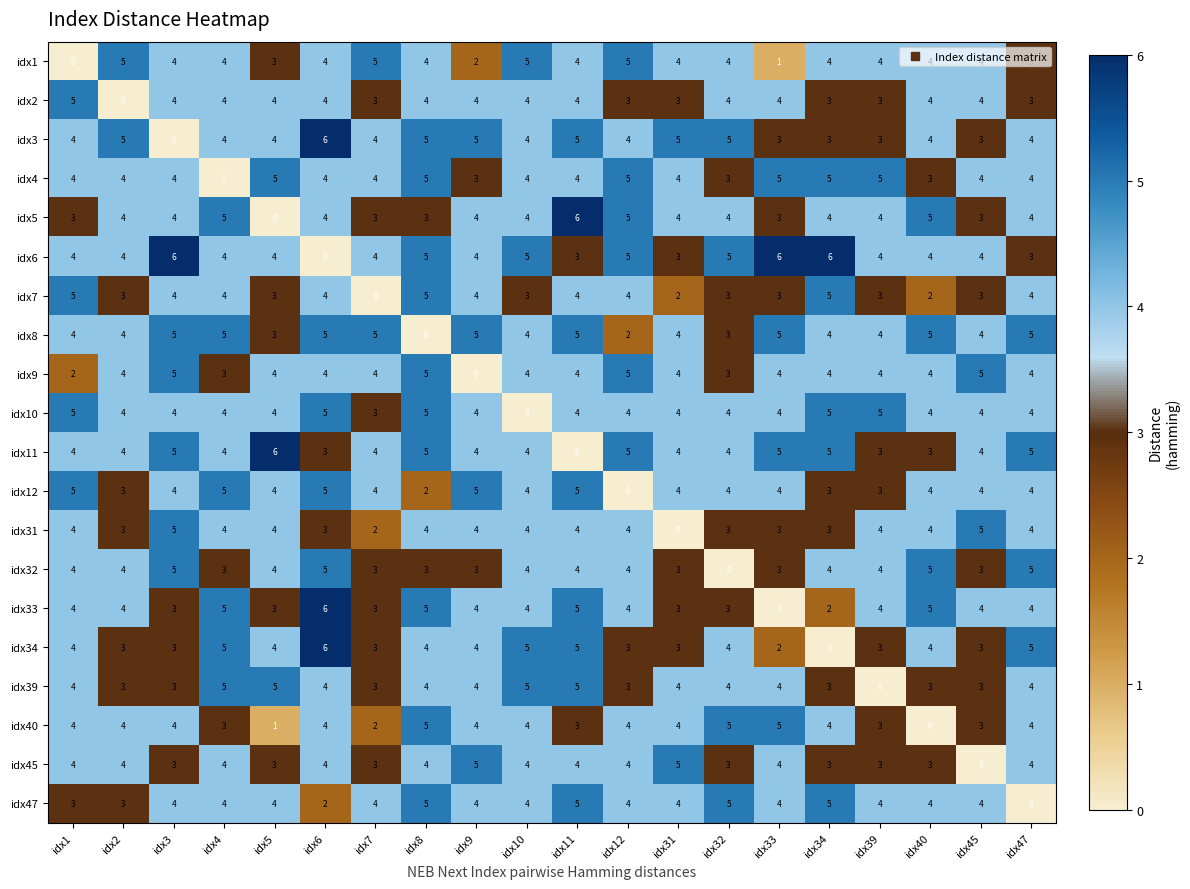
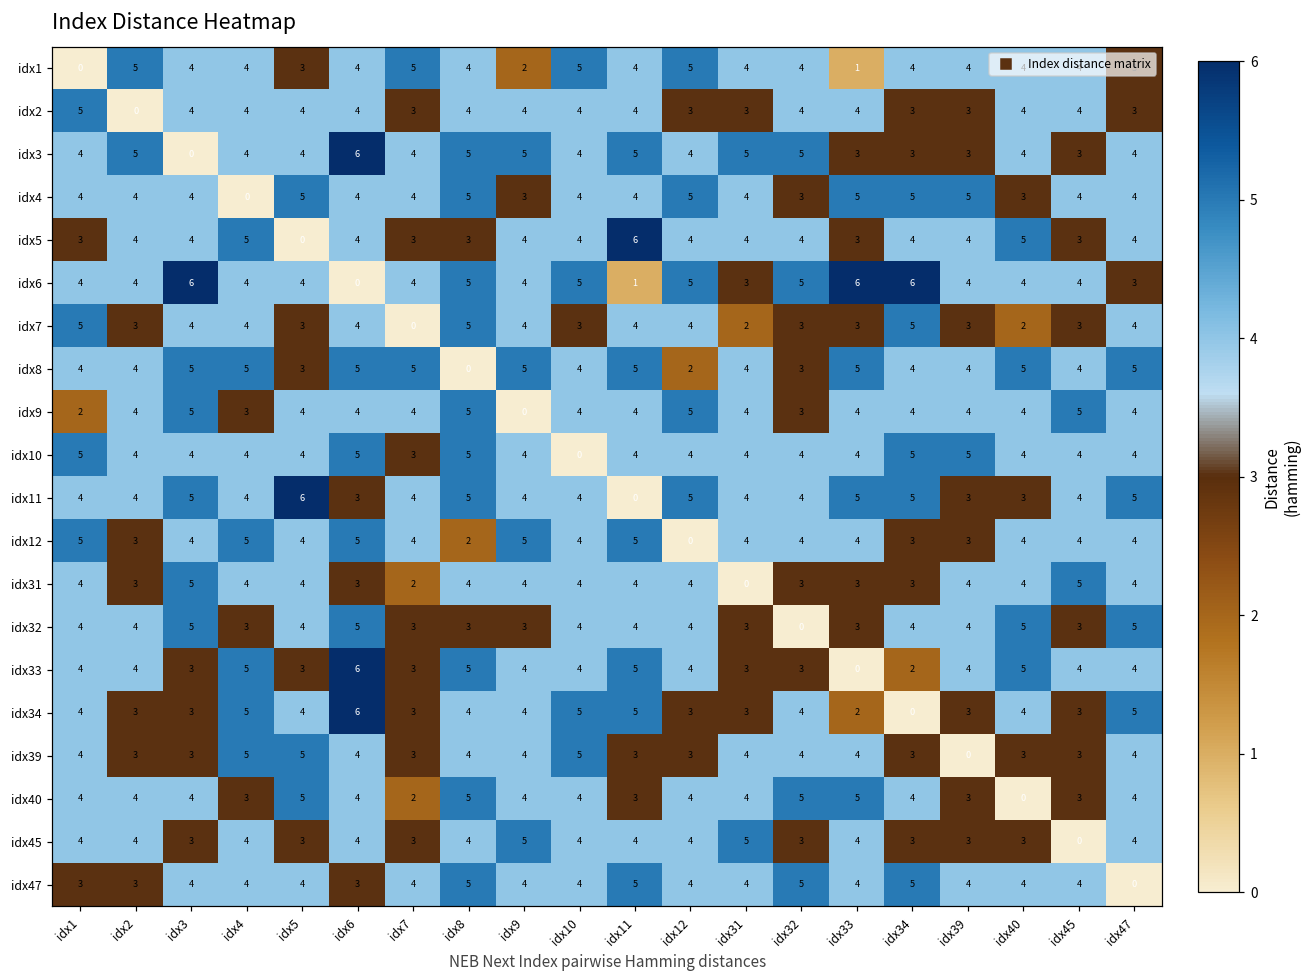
  {
    "idx5": {
      "idx1": 3,
      "idx2": 4,
      "idx3": 4,
      "idx4": 5,
      "idx6": 4,
      "idx7": 3,
      "idx8": 3,
      "idx9": 4,
      "idx10": 4,
      "idx11": 6,
-     "idx12": 5,
+     "idx12": 4,
      "idx31": 4,
      "idx32": 4,
      "idx33": 3,
      "idx34": 4,
      "idx39": 4,
      "idx40": 5,
      "idx45": 3,
      "idx47": 4
    },
    "idx6": {
      "idx1": 4,
      "idx2": 4,
      "idx3": 6,
      "idx4": 4,
      "idx5": 4,
      "idx7": 4,
      "idx8": 5,
      "idx9": 4,
      "idx10": 5,
-     "idx11": 3,
+     "idx11": 1,
      "idx12": 5,
      "idx31": 3,
      "idx32": 5,
      "idx33": 6,
      "idx34": 6,
      "idx39": 4,
      "idx40": 4,
      "idx45": 4,
      "idx47": 3
    },
    "idx39": {
      "idx1": 4,
      "idx2": 3,
      "idx3": 3,
      "idx4": 5,
      "idx5": 5,
      "idx6": 4,
      "idx7": 3,
      "idx8": 4,
      "idx9": 4,
      "idx10": 5,
-     "idx11": 5,
+     "idx11": 3,
      "idx12": 3,
      "idx31": 4,
      "idx32": 4,
      "idx33": 4,
      "idx34": 3,
      "idx40": 3,
      "idx45": 3,
      "idx47": 4
    },
    "idx40": {
      "idx1": 4,
      "idx2": 4,
      "idx3": 4,
      "idx4": 3,
-     "idx5": 1,
+     "idx5": 5,
      "idx6": 4,
      "idx7": 2,
      "idx8": 5,
      "idx9": 4,
      "idx10": 4,
      "idx11": 3,
      "idx12": 4,
      "idx31": 4,
      "idx32": 5,
      "idx33": 5,
      "idx34": 4,
      "idx39": 3,
      "idx45": 3,
      "idx47": 4
    },
    "idx47": {
      "idx1": 3,
      "idx2": 3,
      "idx3": 4,
      "idx4": 4,
      "idx5": 4,
-     "idx6": 2,
+     "idx6": 3,
      "idx7": 4,
      "idx8": 5,
      "idx9": 4,
      "idx10": 4,
      "idx11": 5,
      "idx12": 4,
      "idx31": 4,
      "idx32": 5,
      "idx33": 4,
      "idx34": 5,
      "idx39": 4,
      "idx40": 4,
      "idx45": 4
    }
  }
